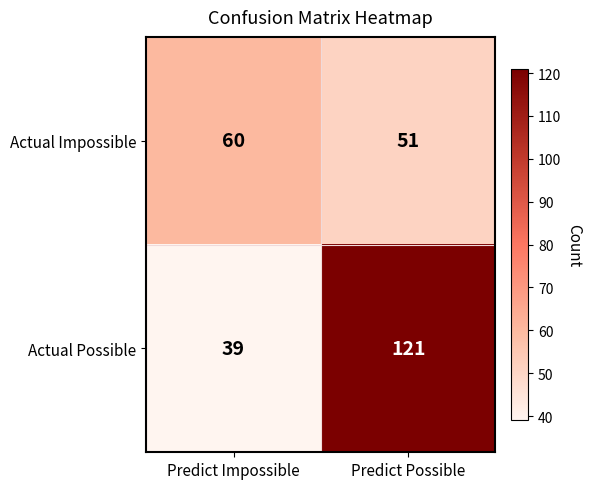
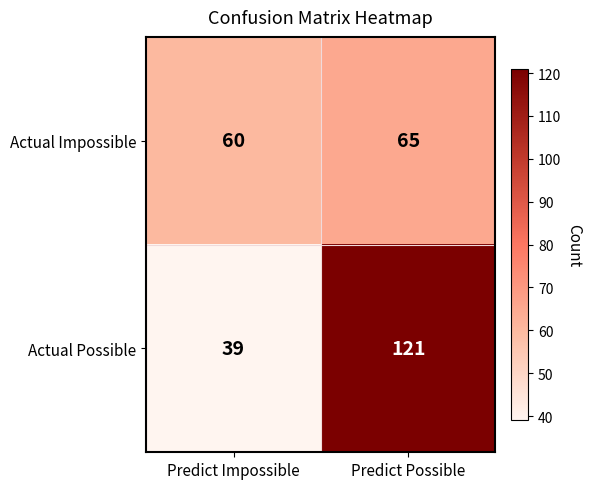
  {
    "Actual Impossible": {
      "Predict Impossible": 60,
-     "Predict Possible": 51
+     "Predict Possible": 65
    },
    "Actual Possible": {
      "Predict Impossible": 39,
      "Predict Possible": 121
    }
  }
